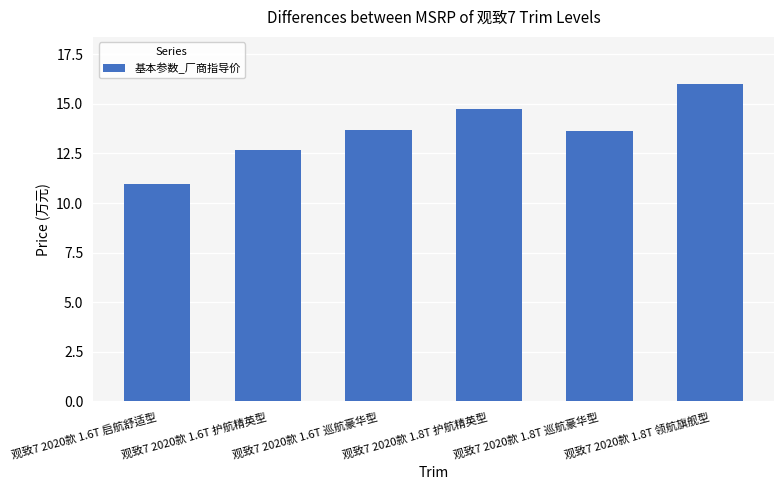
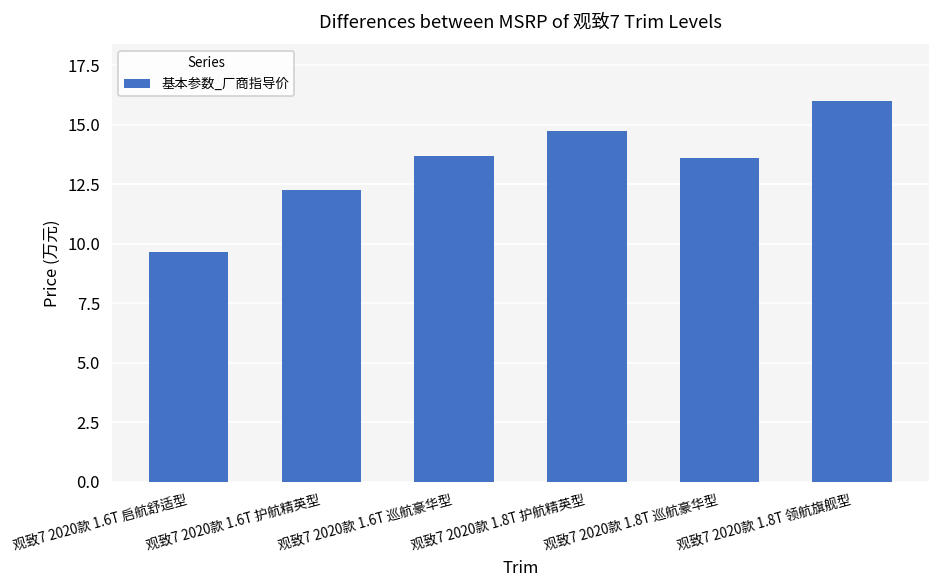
  {
-   "观致7 2020款 1.6T 启航舒适型": 11.0,
-   "观致7 2020款 1.6T 护航精英型": 12.7,
+   "观致7 2020款 1.6T 启航舒适型": 9.7,
+   "观致7 2020款 1.6T 护航精英型": 12.3,
    "观致7 2020款 1.6T 巡航豪华型": 13.7,
    "观致7 2020款 1.8T 护航精英型": 14.8,
    "观致7 2020款 1.8T 巡航豪华型": 13.6,
    "观致7 2020款 1.8T 领航旗舰型": 16.0
  }
